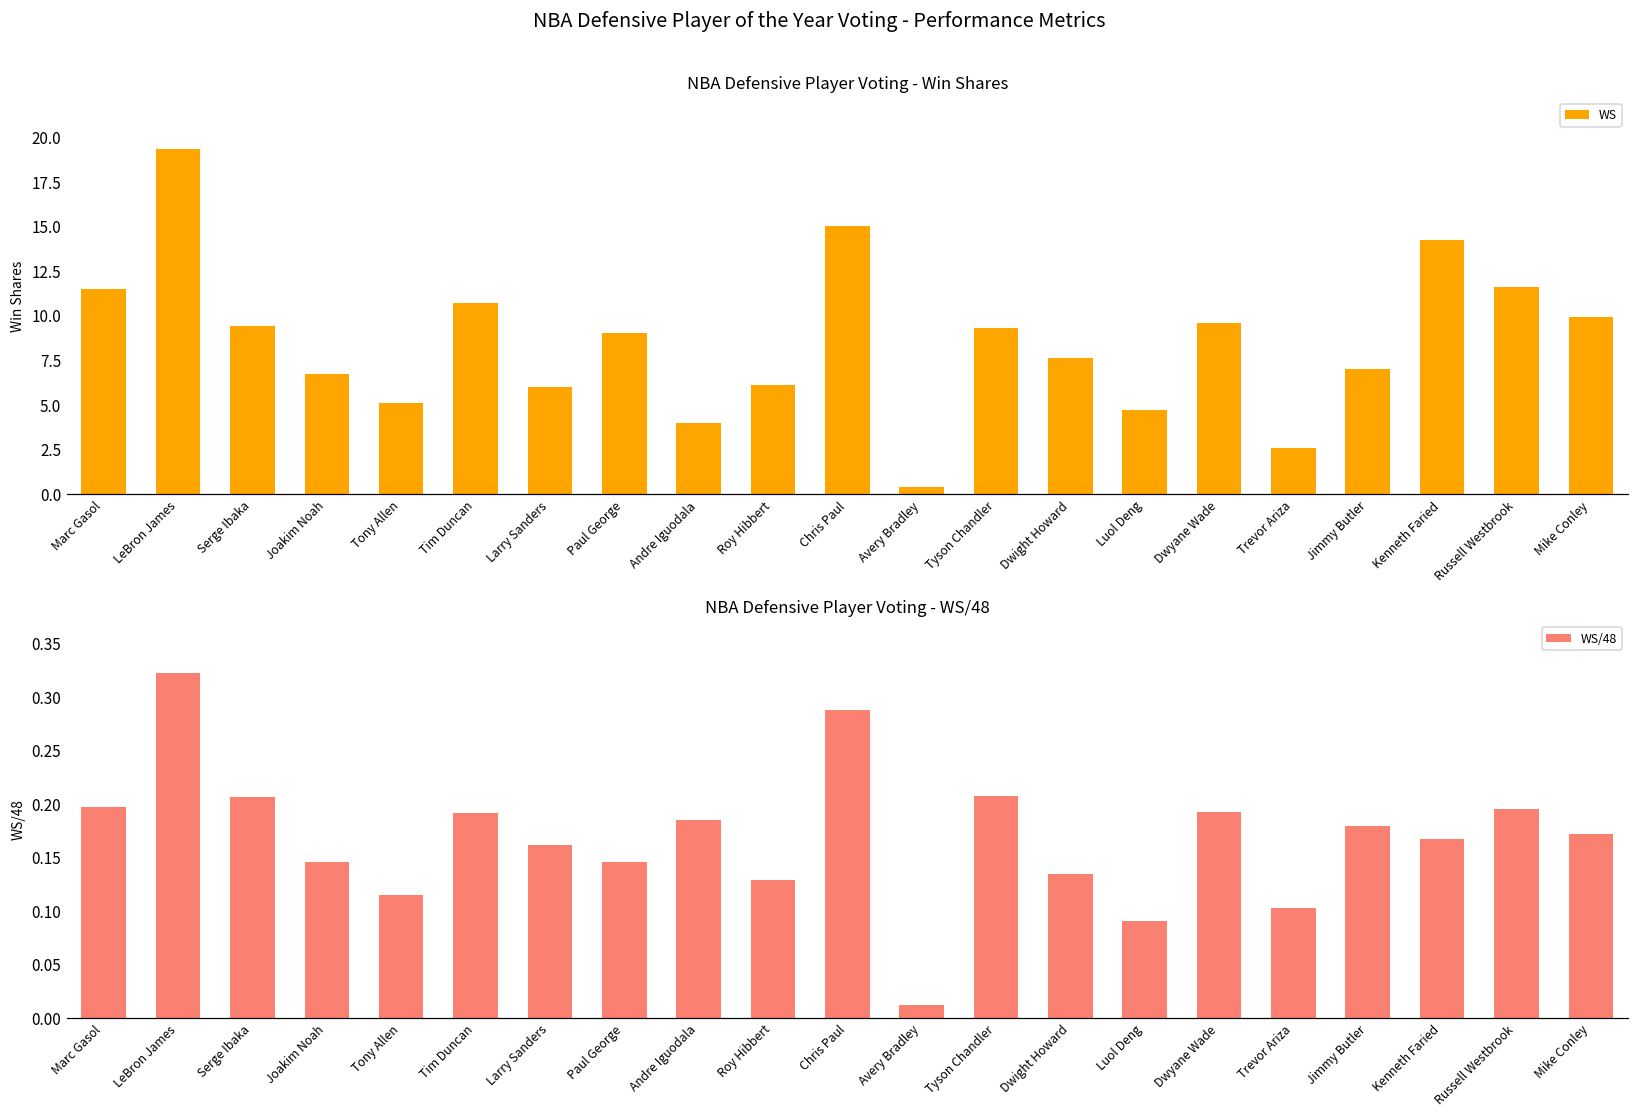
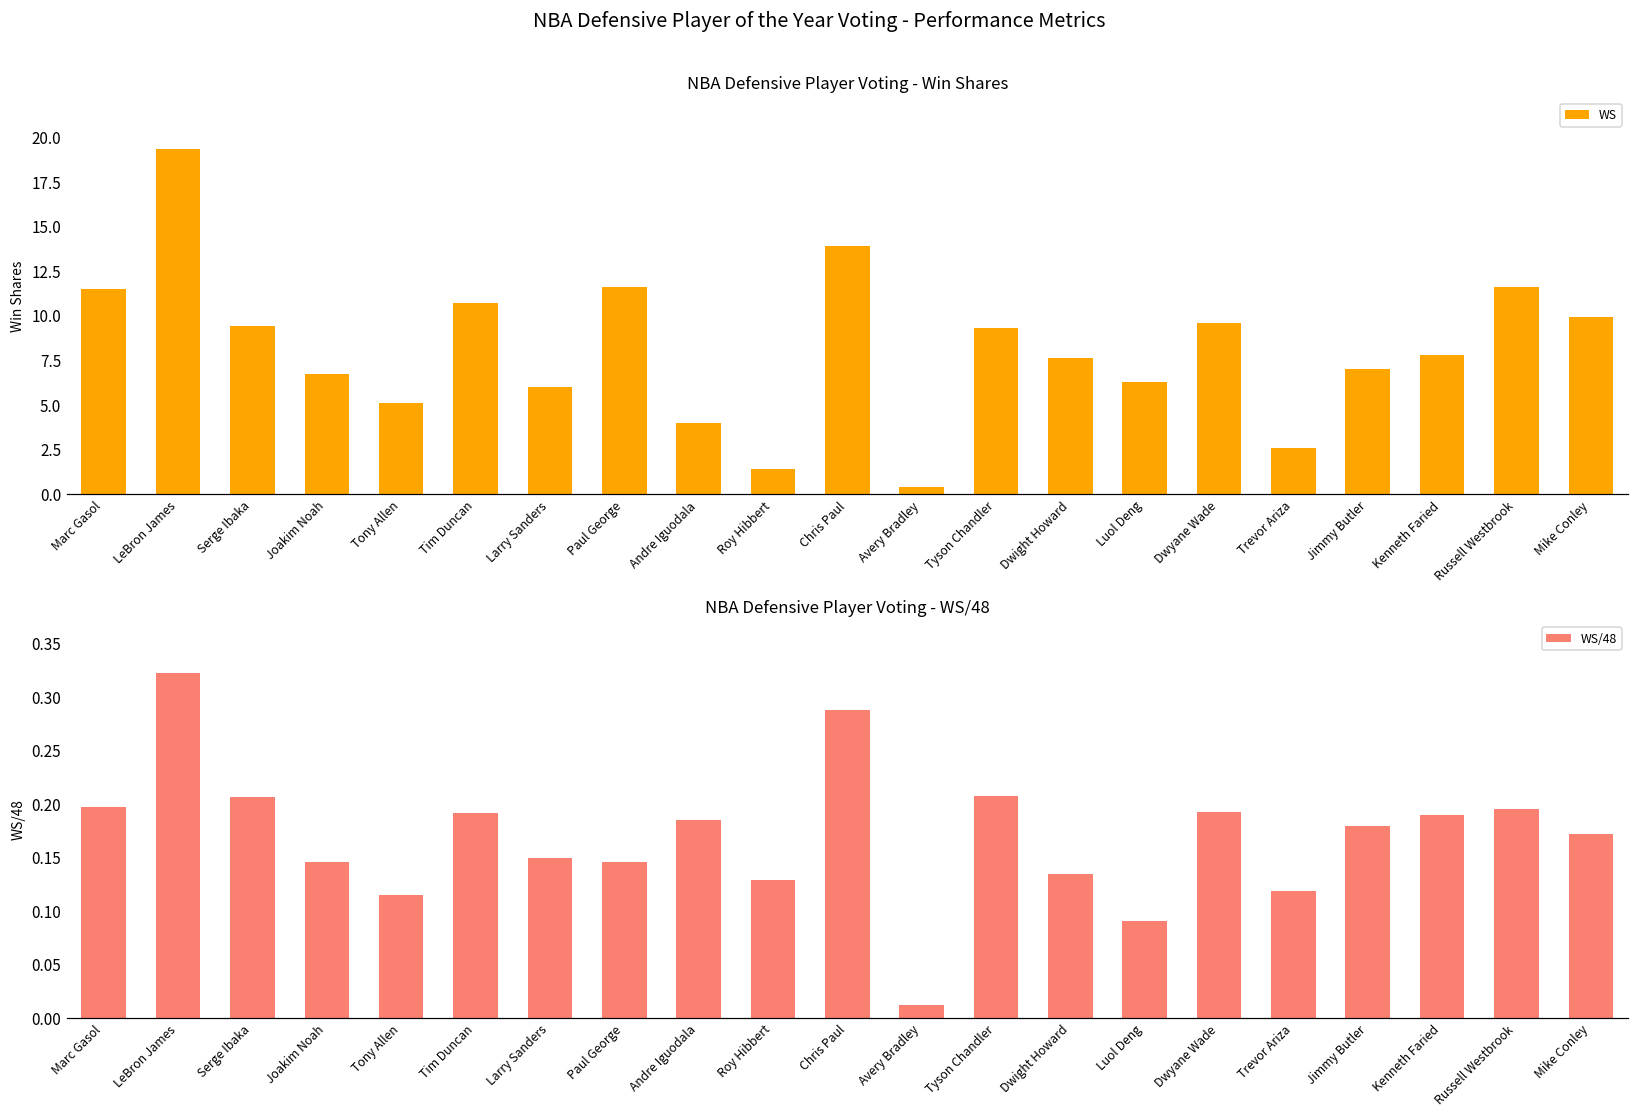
  {
    "NBA Defensive Player Voting - Win Shares": {
      "Marc Gasol": 11.5,
      "LeBron James": 19.3,
      "Serge Ibaka": 9.4,
      "Joakim Noah": 6.7,
      "Tony Allen": 5.1,
      "Tim Duncan": 10.7,
      "Larry Sanders": 6.0,
-     "Paul George": 9.0,
+     "Paul George": 11.6,
      "Andre Iguodala": 4.0,
-     "Roy Hibbert": 6.1,
-     "Chris Paul": 15.0,
+     "Roy Hibbert": 1.4,
+     "Chris Paul": 13.9,
      "Avery Bradley": 0.4,
      "Tyson Chandler": 9.3,
      "Dwight Howard": 7.6,
-     "Luol Deng": 4.7,
+     "Luol Deng": 6.3,
      "Dwyane Wade": 9.6,
      "Trevor Ariza": 2.6,
      "Jimmy Butler": 7.0,
-     "Kenneth Faried": 14.2,
+     "Kenneth Faried": 7.8,
      "Russell Westbrook": 11.6,
      "Mike Conley": 9.9
    },
    "NBA Defensive Player Voting - WS/48": {
      "Marc Gasol": 0.20,
      "LeBron James": 0.32,
      "Serge Ibaka": 0.21,
      "Joakim Noah": 0.15,
      "Tony Allen": 0.12,
      "Tim Duncan": 0.19,
-     "Larry Sanders": 0.16,
+     "Larry Sanders": 0.15,
      "Paul George": 0.15,
      "Andre Iguodala": 0.19,
      "Roy Hibbert": 0.13,
      "Chris Paul": 0.29,
      "Avery Bradley": 0.01,
      "Tyson Chandler": 0.21,
      "Dwight Howard": 0.13,
      "Luol Deng": 0.09,
      "Dwyane Wade": 0.19,
-     "Trevor Ariza": 0.10,
+     "Trevor Ariza": 0.12,
      "Jimmy Butler": 0.18,
-     "Kenneth Faried": 0.17,
+     "Kenneth Faried": 0.19,
      "Russell Westbrook": 0.20,
      "Mike Conley": 0.17
    }
  }
